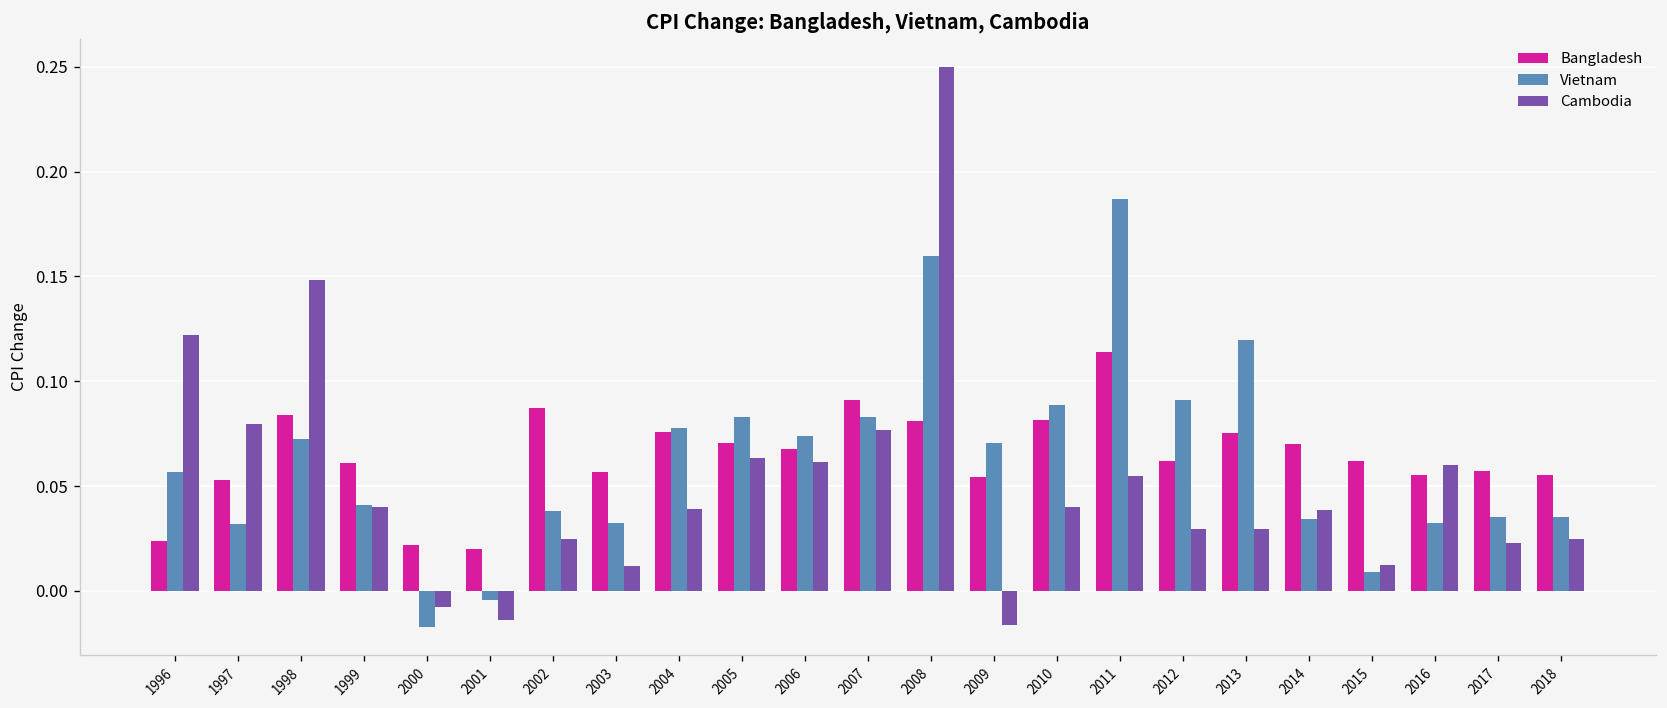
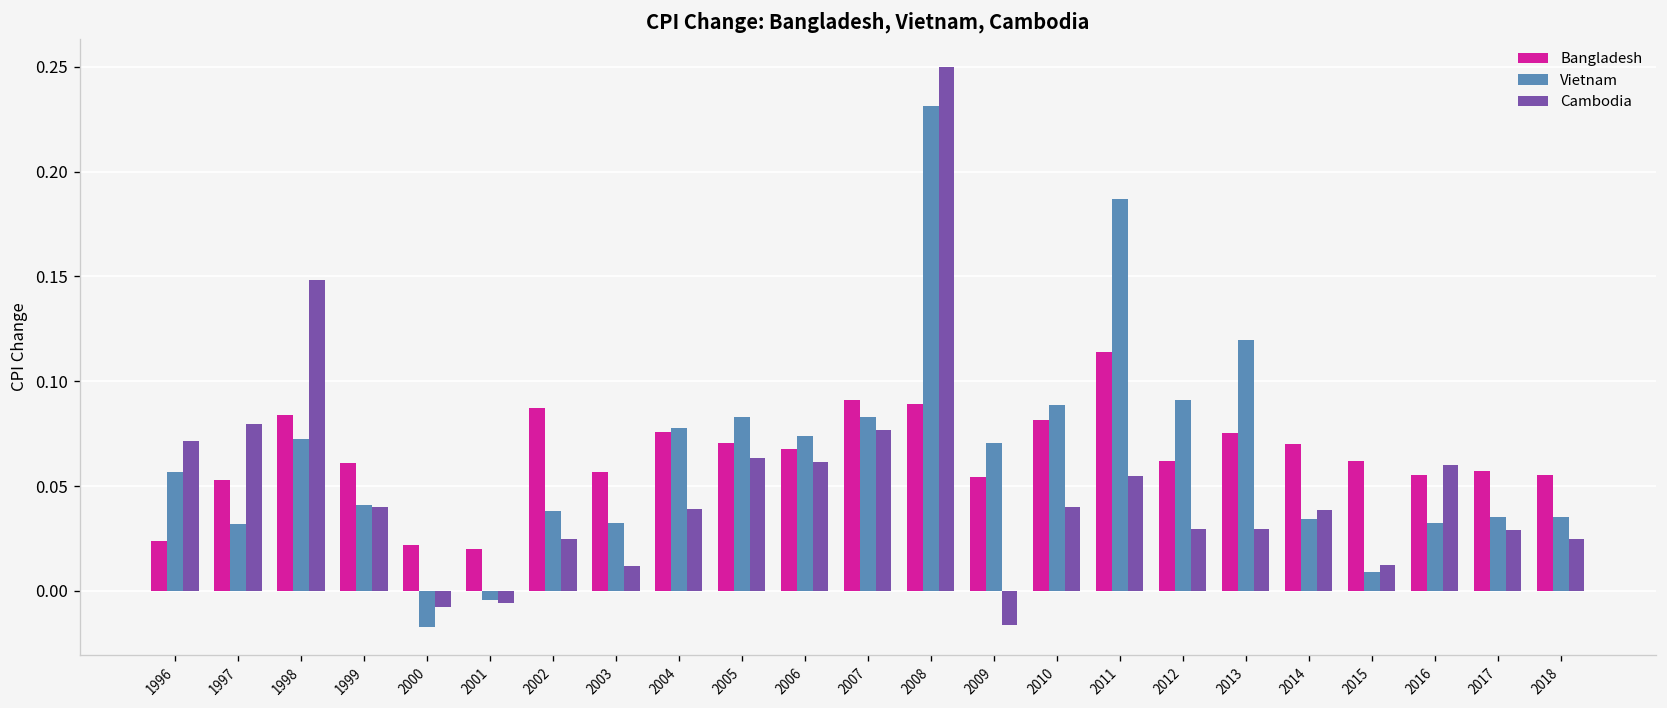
  {
    "Bangladesh": {
      "1996": 0.024,
      "1997": 0.053,
      "1998": 0.084,
      "1999": 0.061,
      "2000": 0.022,
      "2001": 0.020,
      "2002": 0.087,
      "2003": 0.057,
      "2004": 0.076,
      "2005": 0.070,
      "2006": 0.068,
      "2007": 0.091,
-     "2008": 0.081,
+     "2008": 0.089,
      "2009": 0.054,
      "2010": 0.081,
      "2011": 0.114,
      "2012": 0.062,
      "2013": 0.075,
      "2014": 0.070,
      "2015": 0.062,
      "2016": 0.055,
      "2017": 0.057,
      "2018": 0.055
    },
    "Vietnam": {
      "1996": 0.057,
      "1997": 0.032,
      "1998": 0.073,
      "1999": 0.041,
      "2000": -0.017,
      "2001": -0.004,
      "2002": 0.038,
      "2003": 0.032,
      "2004": 0.078,
      "2005": 0.083,
      "2006": 0.074,
      "2007": 0.083,
-     "2008": 0.160,
+     "2008": 0.231,
      "2009": 0.071,
      "2010": 0.089,
      "2011": 0.187,
      "2012": 0.091,
      "2013": 0.120,
      "2014": 0.034,
      "2015": 0.009,
      "2016": 0.032,
      "2017": 0.035,
      "2018": 0.035
    },
    "Cambodia": {
-     "1996": 0.122,
+     "1996": 0.072,
      "1997": 0.080,
      "1998": 0.148,
      "1999": 0.040,
      "2000": -0.008,
-     "2001": -0.014,
+     "2001": -0.006,
      "2002": 0.025,
      "2003": 0.012,
      "2004": 0.039,
      "2005": 0.063,
      "2006": 0.061,
      "2007": 0.077,
      "2008": 0.250,
      "2009": -0.016,
      "2010": 0.040,
      "2011": 0.055,
      "2012": 0.029,
      "2013": 0.029,
      "2014": 0.039,
      "2015": 0.012,
      "2016": 0.060,
-     "2017": 0.023,
+     "2017": 0.029,
      "2018": 0.025
    }
  }
